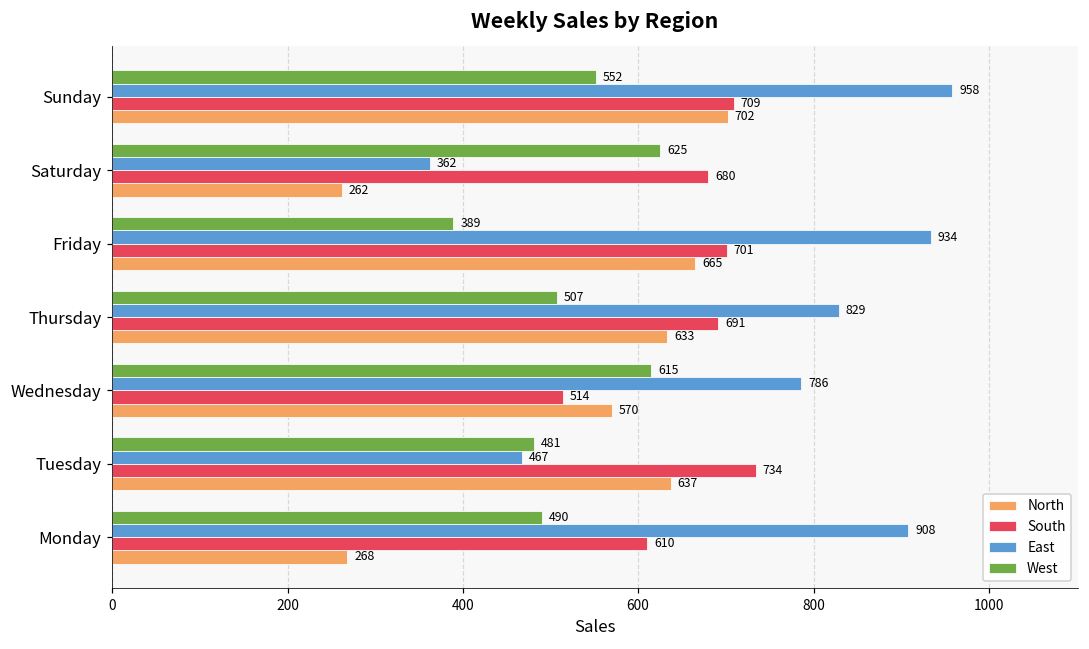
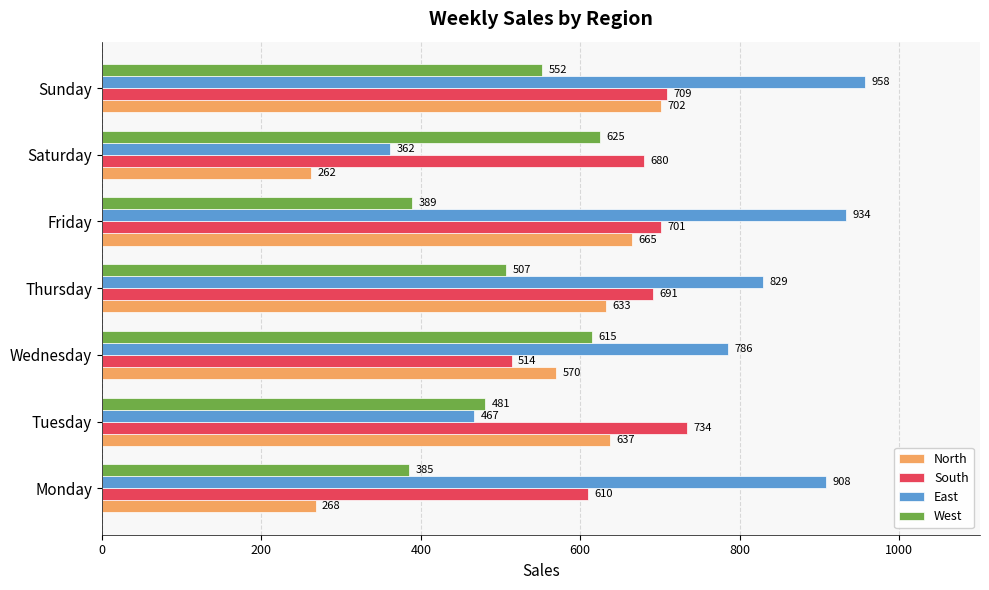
  {
    "North": {
      "Sunday": 702,
      "Saturday": 262,
      "Friday": 665,
      "Thursday": 633,
      "Wednesday": 570,
      "Tuesday": 637,
      "Monday": 268
    },
    "South": {
      "Sunday": 709,
      "Saturday": 680,
      "Friday": 701,
      "Thursday": 691,
      "Wednesday": 514,
      "Tuesday": 734,
      "Monday": 610
    },
    "East": {
      "Sunday": 958,
      "Saturday": 362,
      "Friday": 934,
      "Thursday": 829,
      "Wednesday": 786,
      "Tuesday": 467,
      "Monday": 908
    },
    "West": {
      "Sunday": 552,
      "Saturday": 625,
      "Friday": 389,
      "Thursday": 507,
      "Wednesday": 615,
      "Tuesday": 481,
-     "Monday": 490
+     "Monday": 385
    }
  }
